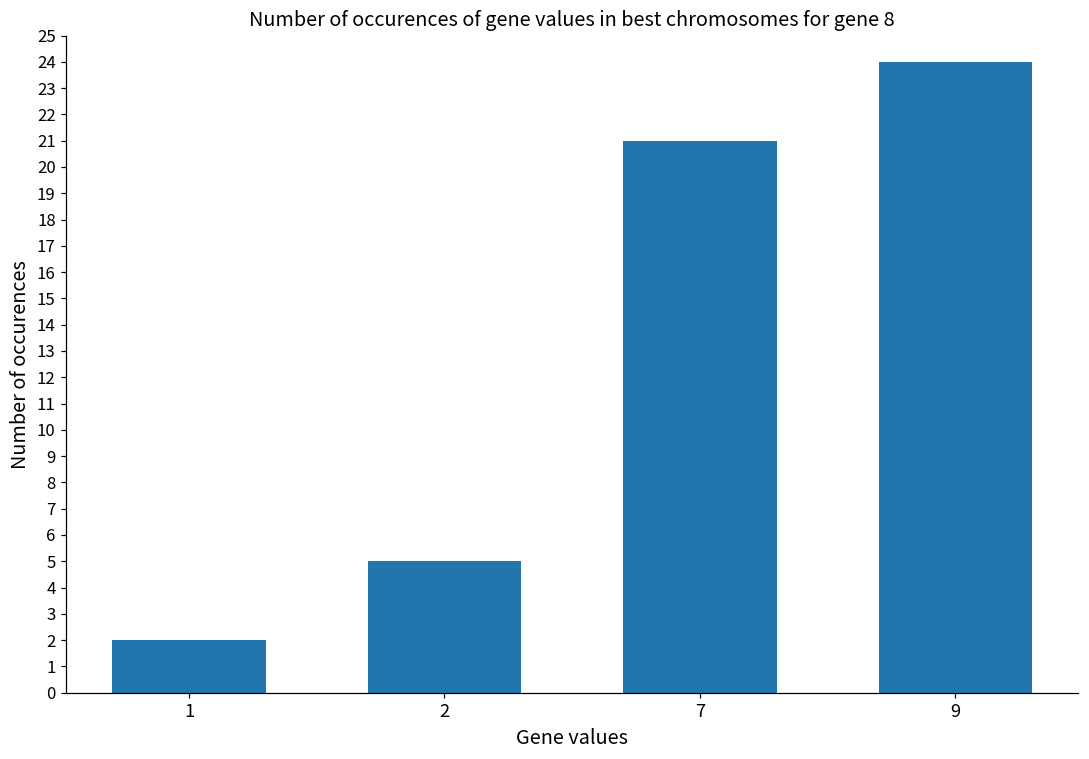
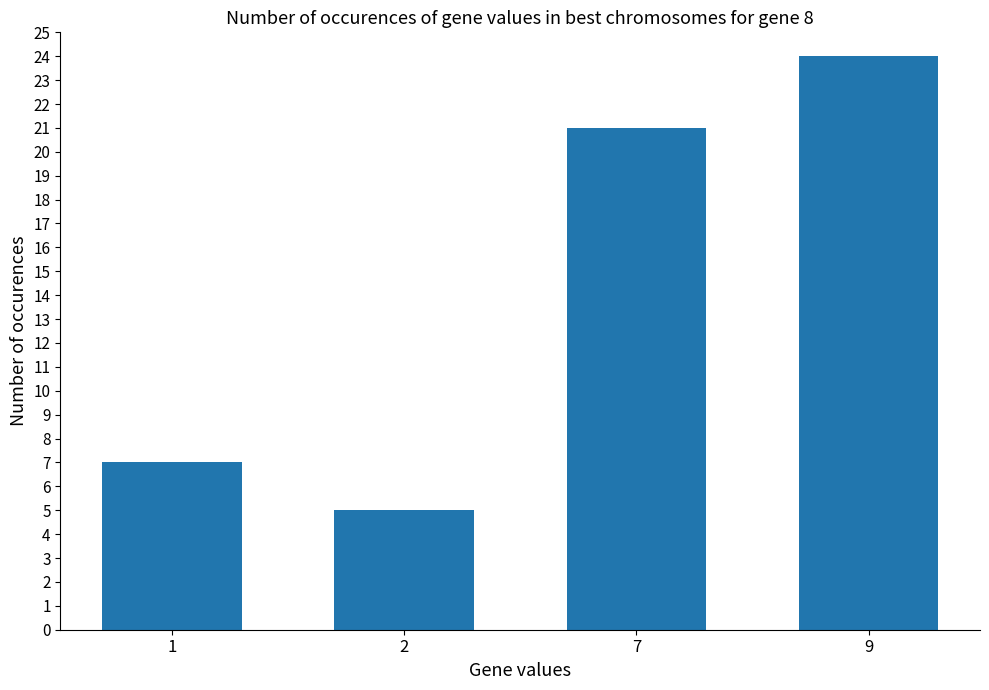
  {
-   "1": 2,
+   "1": 7,
    "2": 5,
    "7": 21,
    "9": 24
  }
